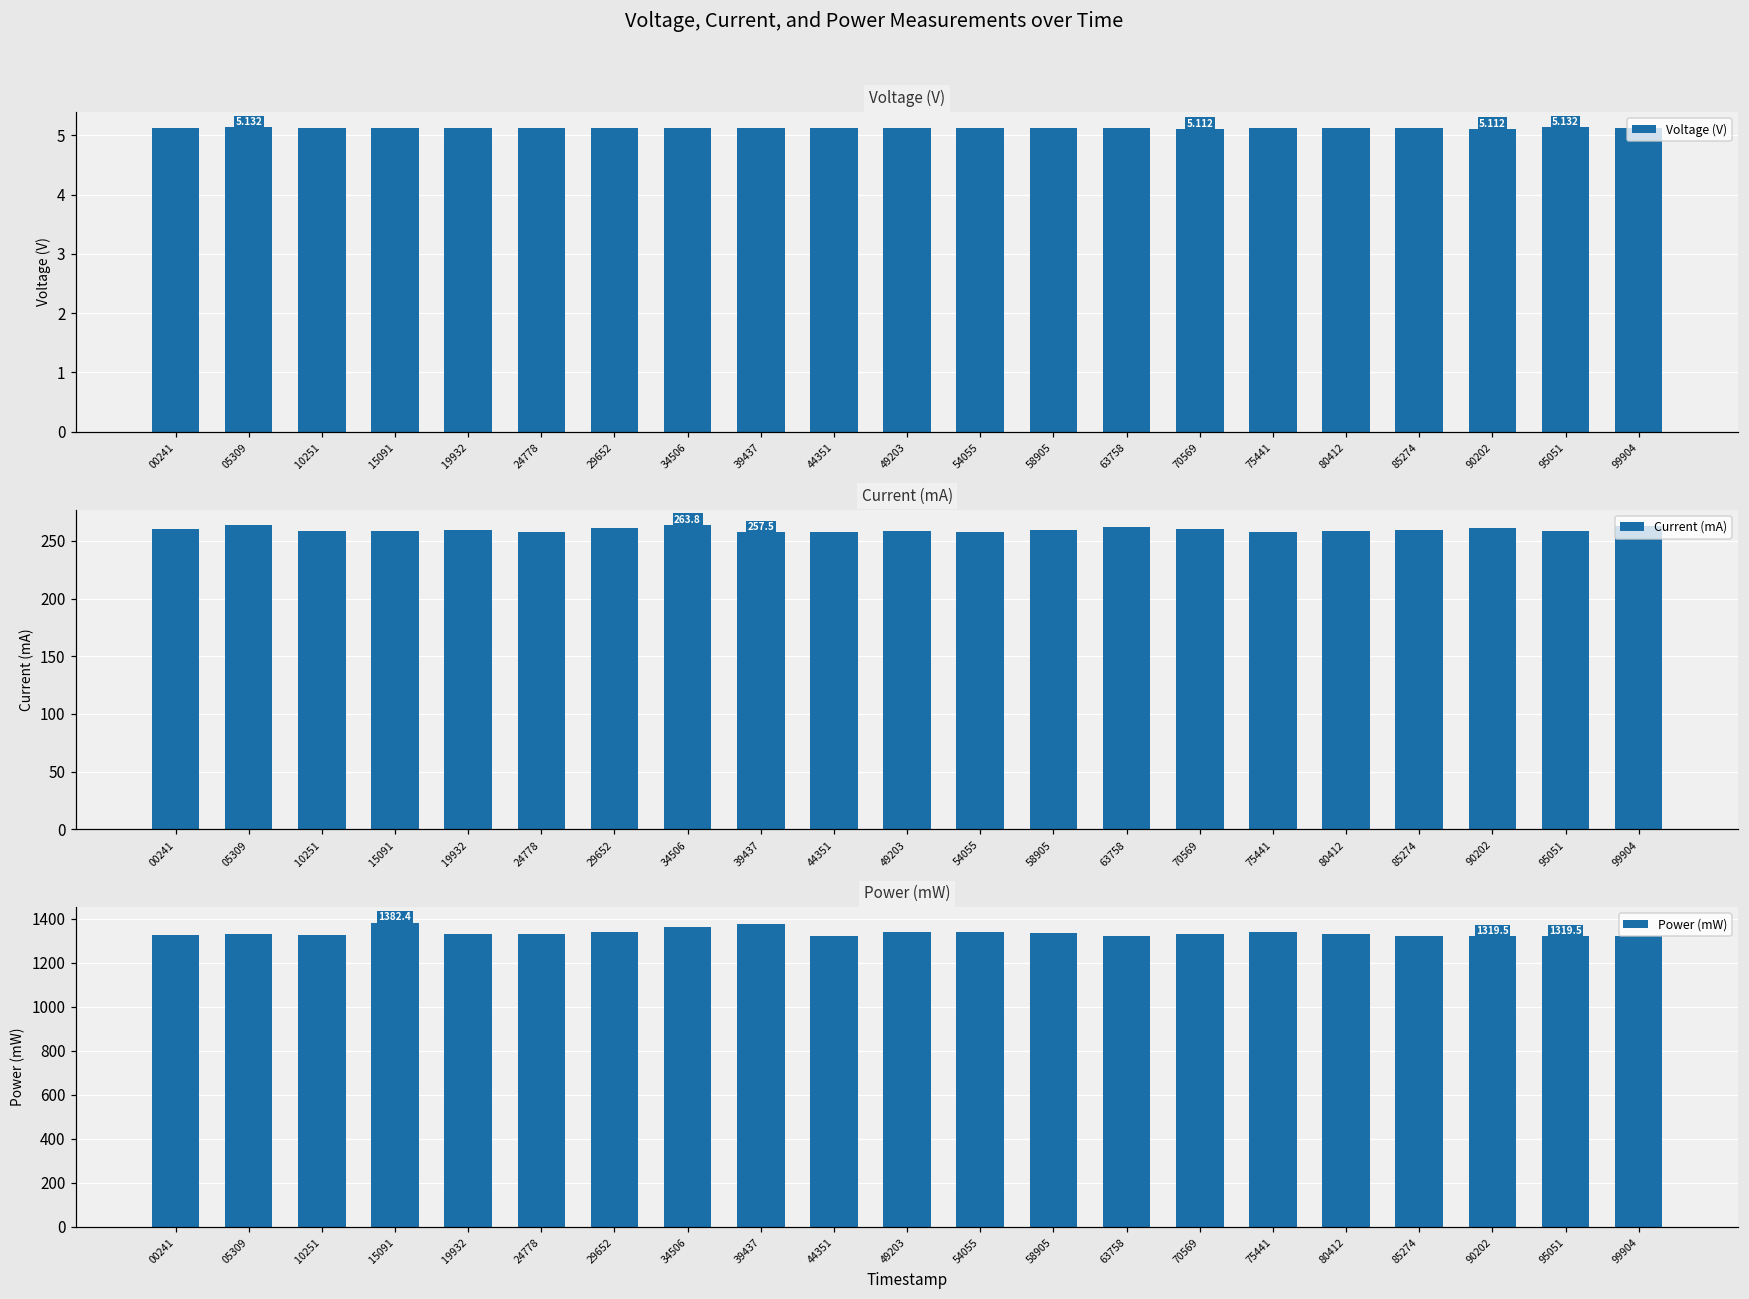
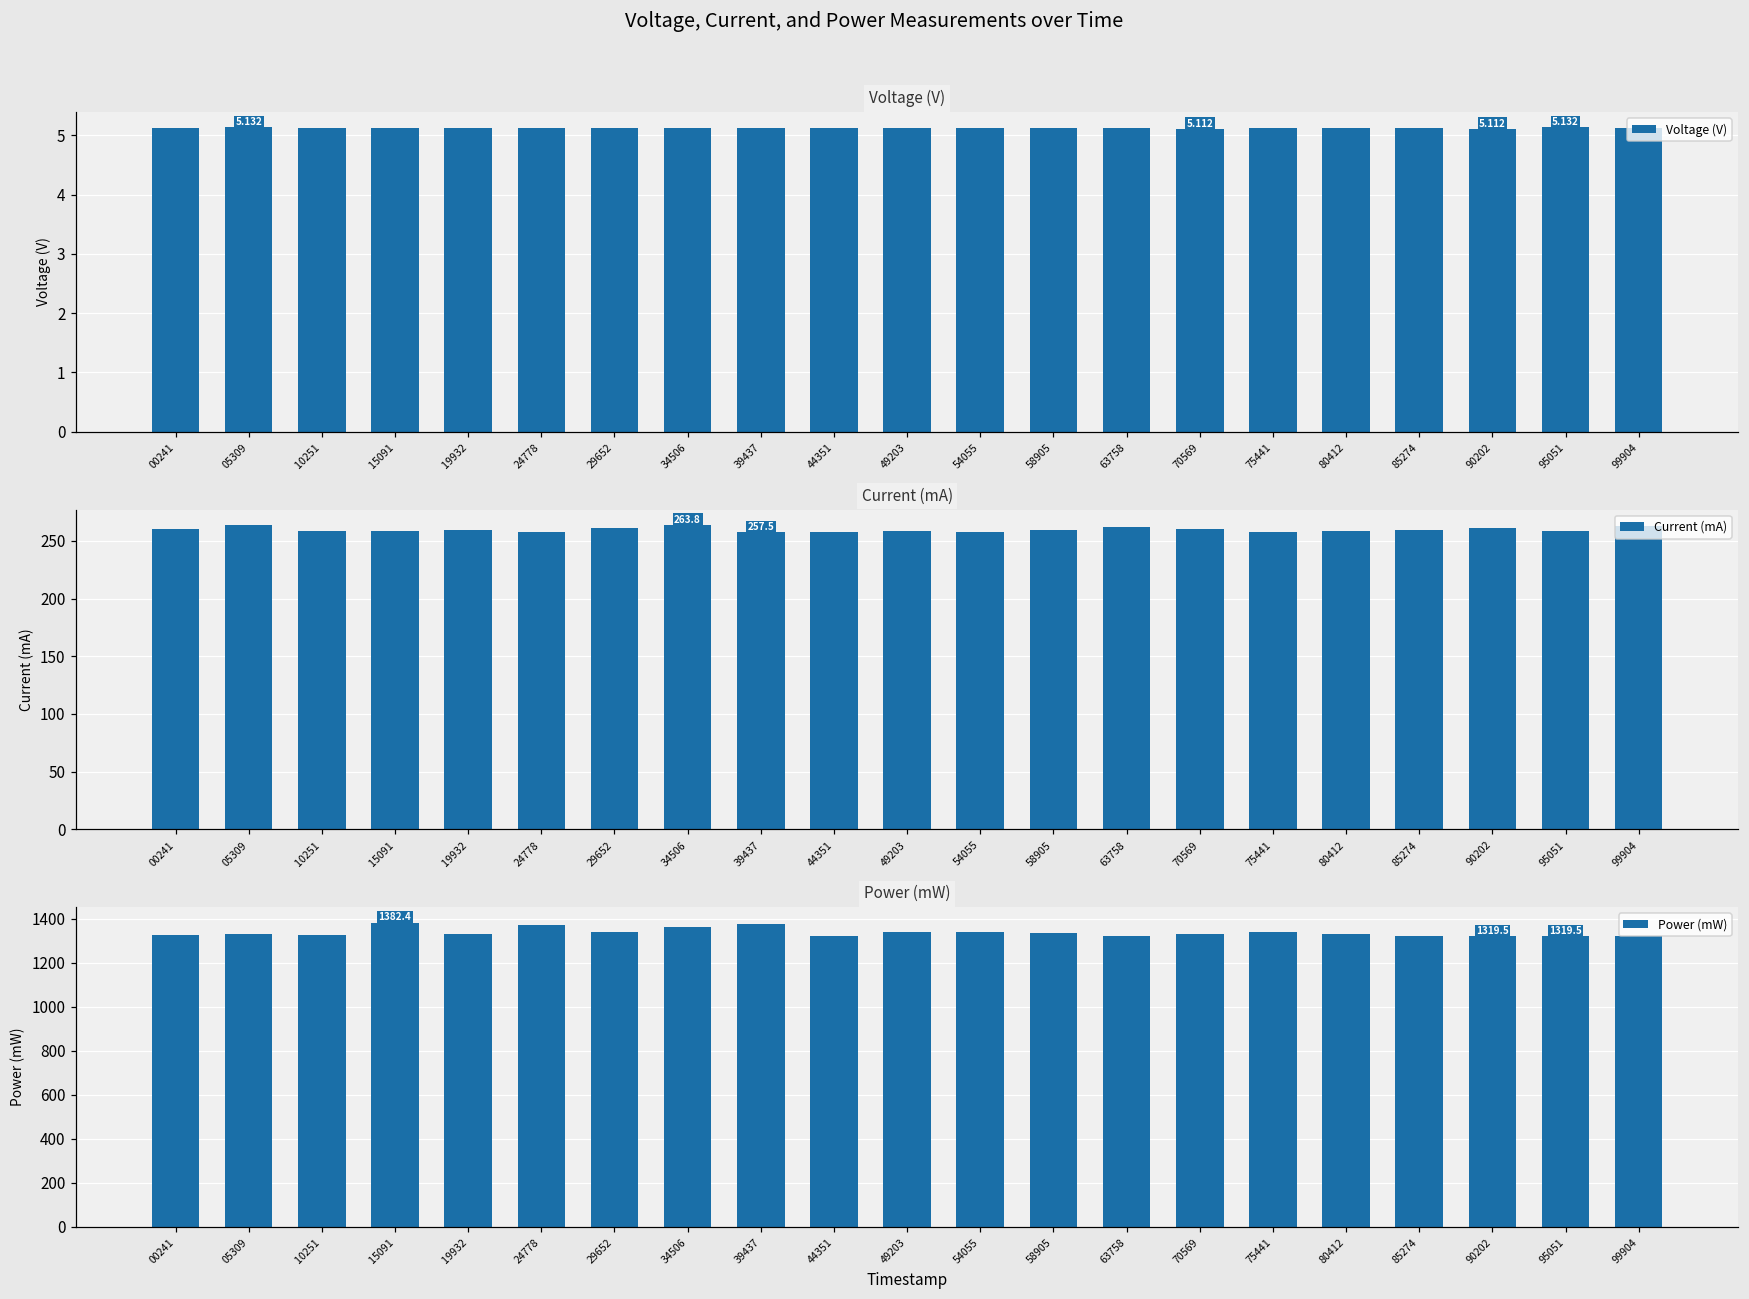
  {
    "Voltage (V)": {
      "00241": 5.1,
      "10251": 5.1,
      "15091": 5.1,
      "19932": 5.1,
      "24778": 5.1,
      "29652": 5.1,
      "34506": 5.1,
      "39437": 5.1,
      "44351": 5.1,
      "49203": 5.1,
      "54055": 5.1,
      "58905": 5.1,
      "63758": 5.1,
      "75441": 5.1,
      "80412": 5.1,
      "85274": 5.1
    },
    "Current (mA)": {
      "00241": 260,
      "05309": 263,
      "10251": 259,
      "15091": 258,
      "19932": 259,
      "24778": 258,
      "29652": 261,
      "44351": 258,
      "49203": 259,
      "54055": 258,
      "58905": 259,
      "63758": 262,
      "70569": 260,
      "75441": 258,
      "80412": 258,
      "85274": 260,
      "90202": 261,
      "95051": 259
    },
    "Power (mW)": {
      "00241": 1330,
      "05309": 1330,
      "10251": 1330,
      "19932": 1330,
-     "24778": 1330,
+     "24778": 1370,
      "29652": 1340,
      "34506": 1360,
      "39437": 1380,
      "44351": 1320,
      "49203": 1340,
      "54055": 1340,
      "58905": 1330,
      "63758": 1320,
      "70569": 1330,
      "75441": 1340,
      "80412": 1330,
      "85274": 1320,
      "99904": 1320
    }
  }
